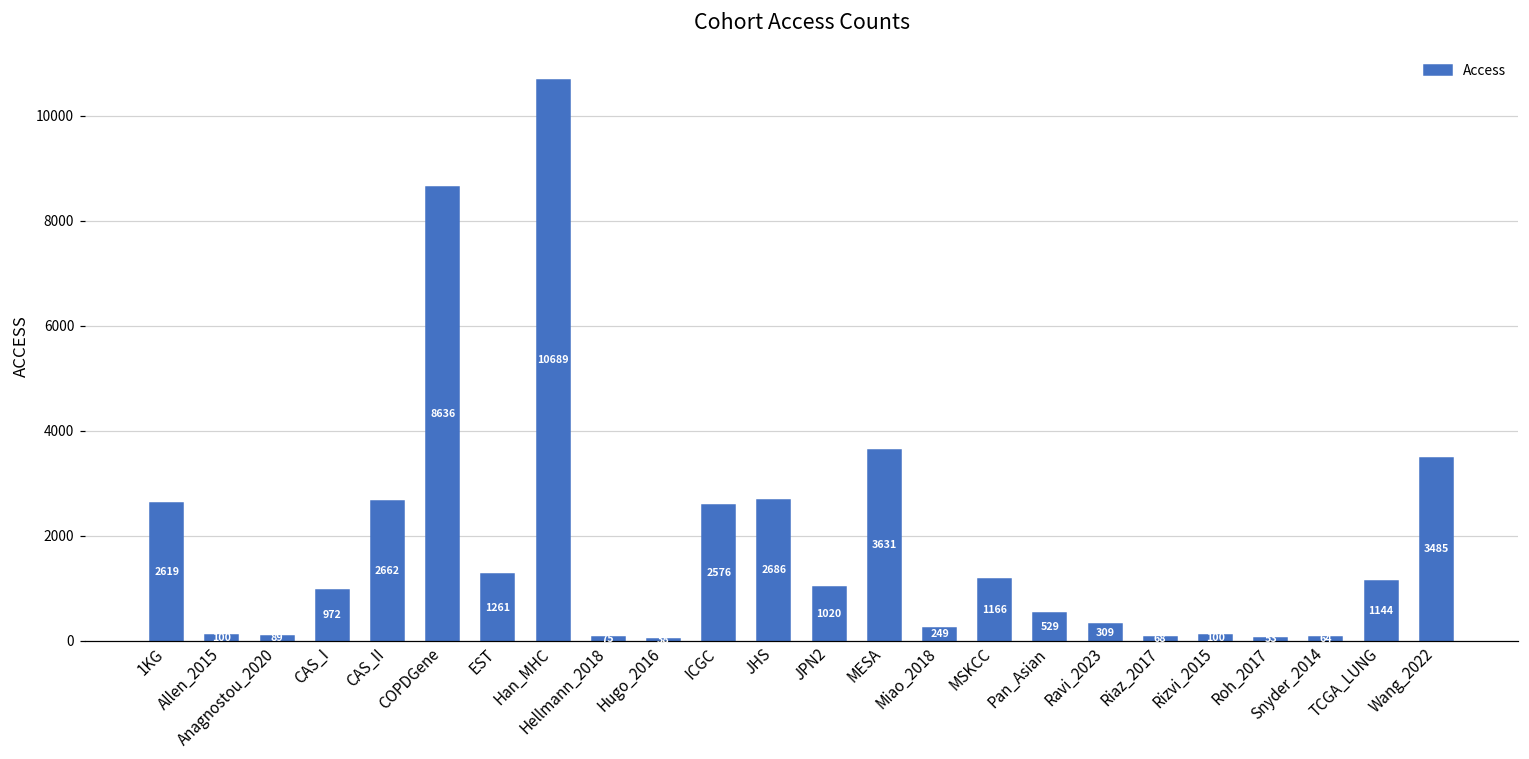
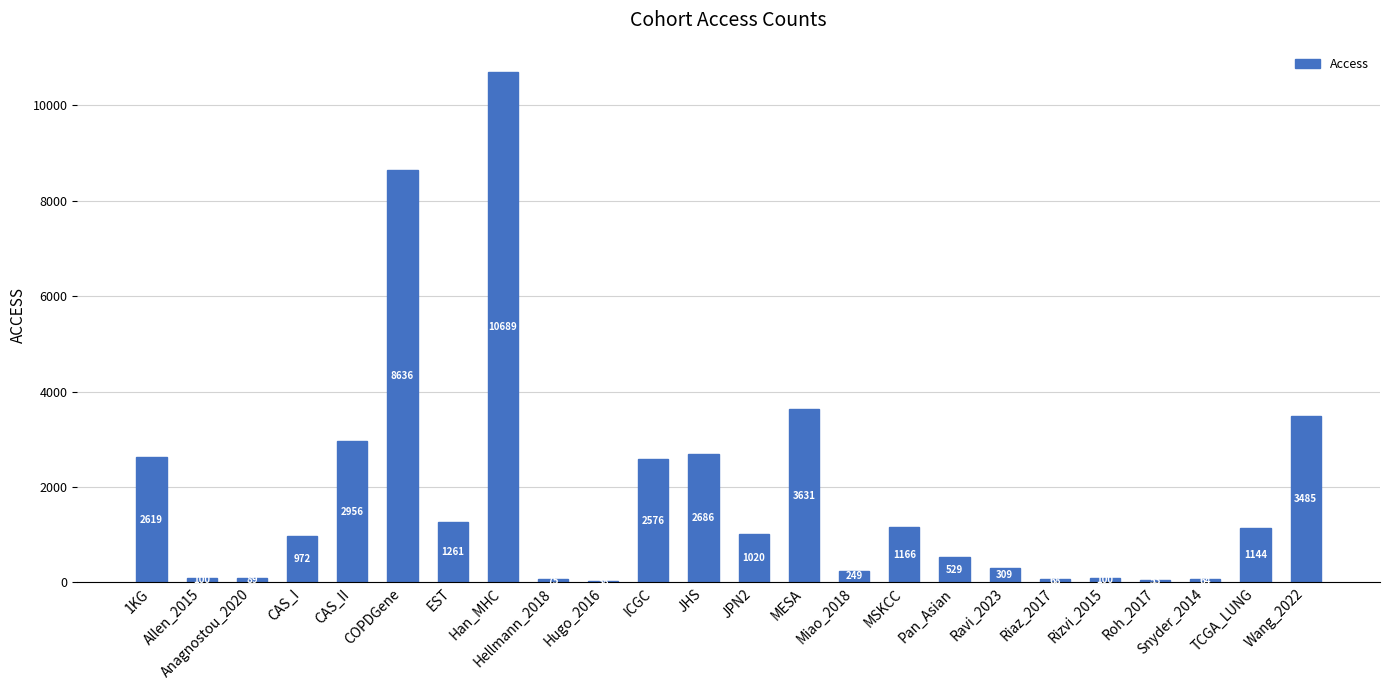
  {
    "1KG": 2619,
    "CAS_I": 972,
-   "CAS_II": 2662,
+   "CAS_II": 2956,
    "COPDGene": 8636,
    "EST": 1261,
    "Han_MHC": 10689,
    "ICGC": 2576,
    "JHS": 2686,
    "JPN2": 1020,
    "MESA": 3631,
    "Miao_2018": 249,
    "MSKCC": 1166,
    "Pan_Asian": 529,
    "Ravi_2023": 309,
    "TCGA_LUNG": 1144,
    "Wang_2022": 3485
  }
